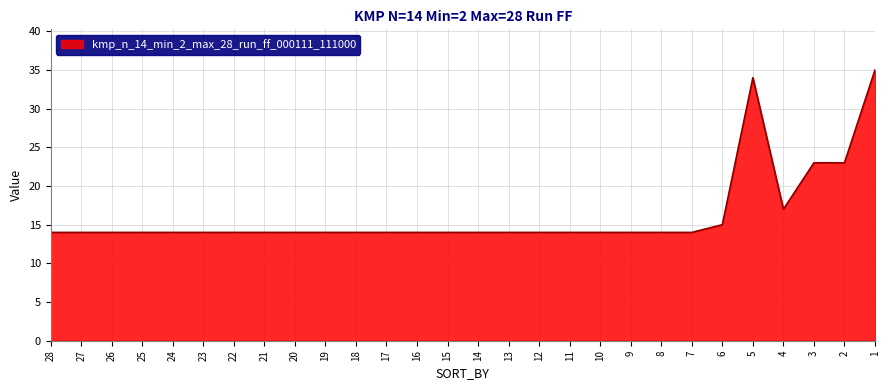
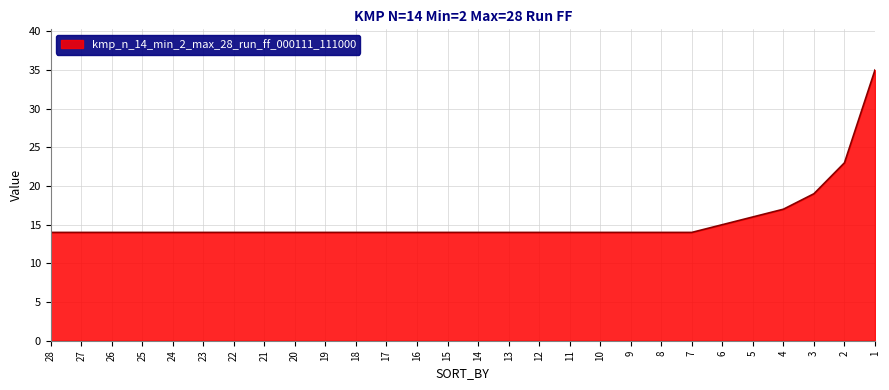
  {
    "28": 14,
    "27": 14,
    "26": 14,
    "25": 14,
    "24": 14,
    "23": 14,
    "22": 14,
    "21": 14,
    "20": 14,
    "19": 14,
    "18": 14,
    "17": 14,
    "16": 14,
    "15": 14,
    "14": 14,
    "13": 14,
    "12": 14,
    "11": 14,
    "10": 14,
    "9": 14,
    "8": 14,
    "7": 14,
    "6": 15,
-   "5": 34,
+   "5": 16,
    "4": 17,
-   "3": 23,
+   "3": 19,
    "2": 23,
    "1": 35
  }
